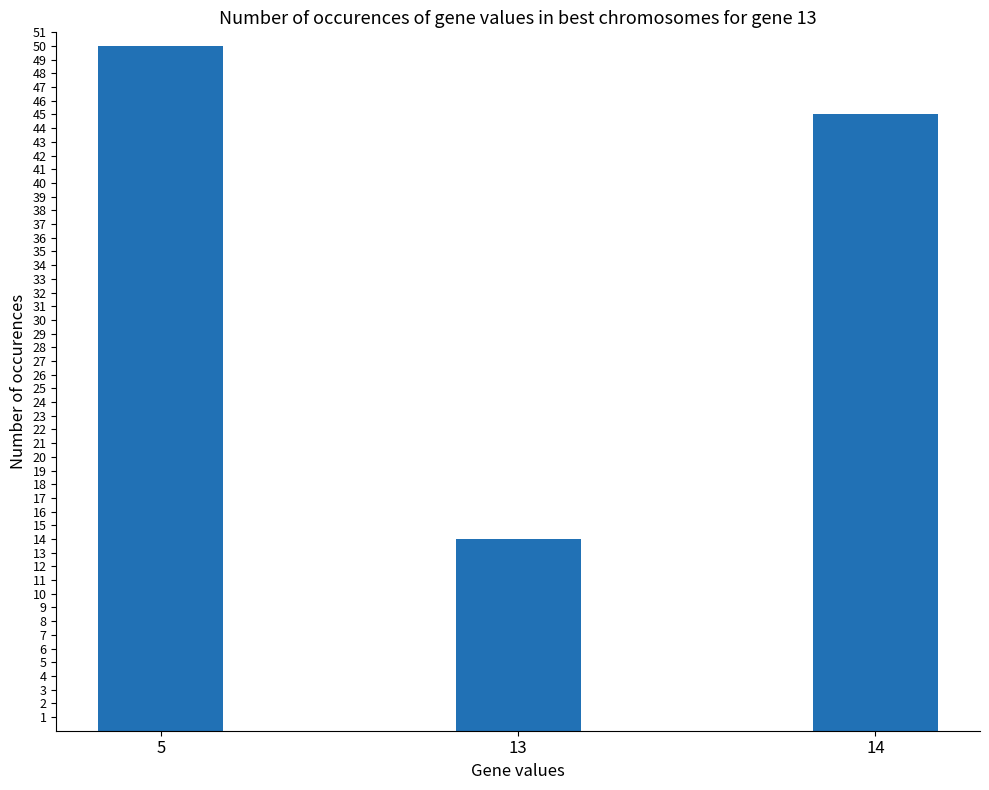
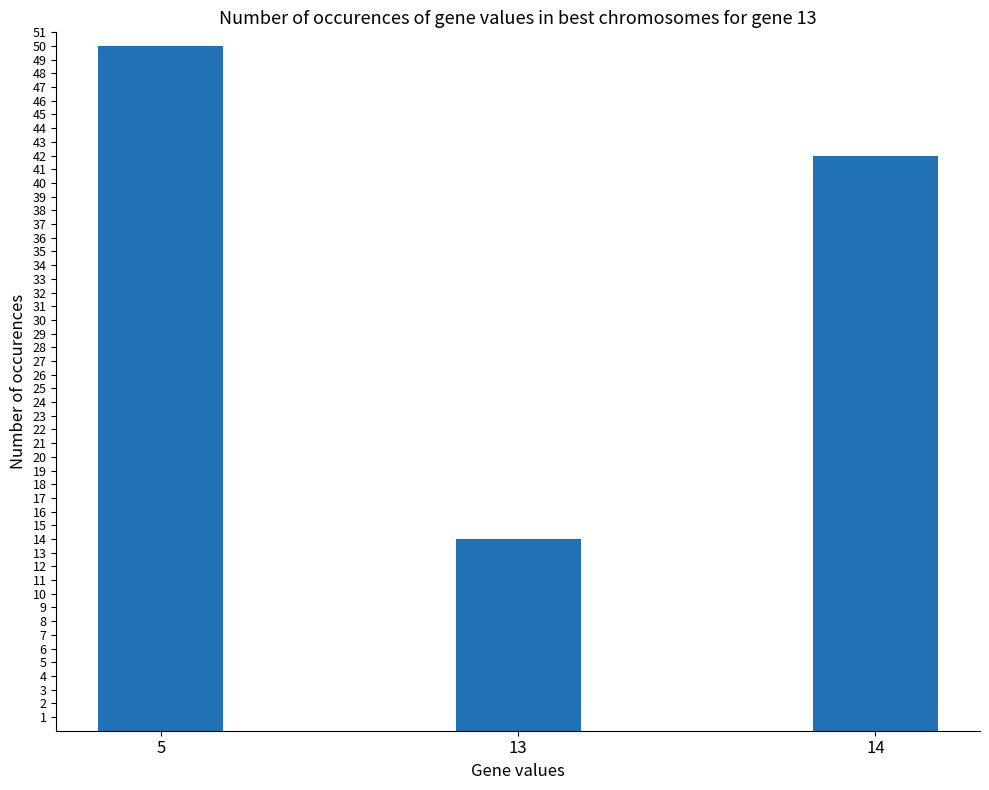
  {
    "5": 50,
    "13": 14,
-   "14": 45
+   "14": 42
  }
